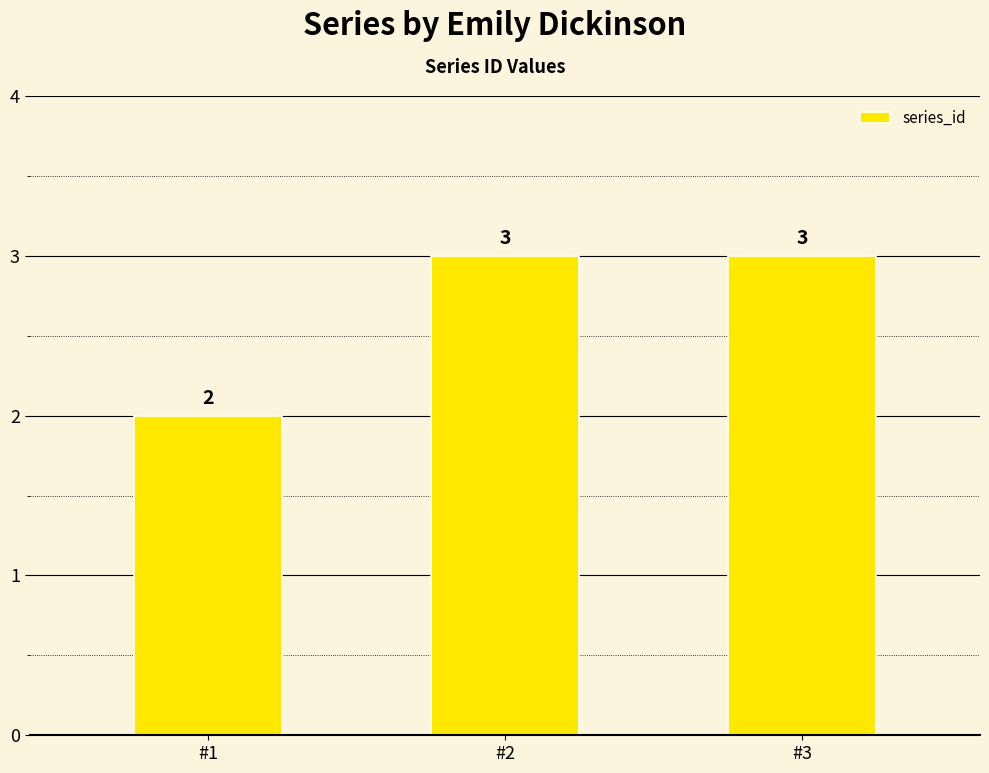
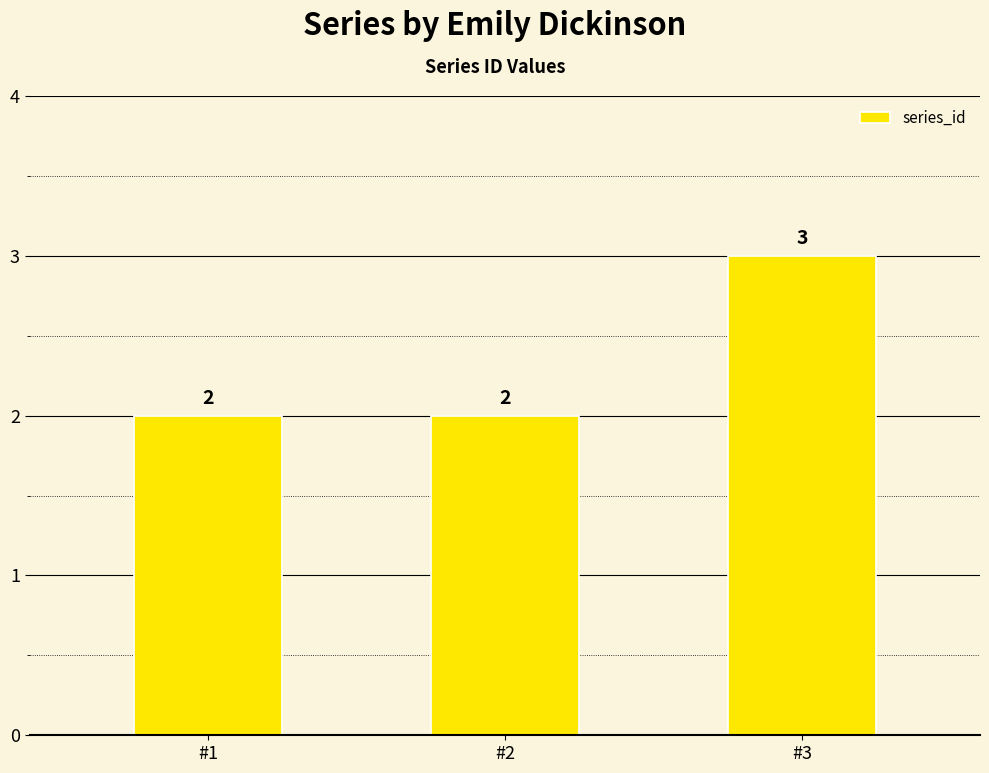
  {
    "#1": 2,
-   "#2": 3,
+   "#2": 2,
    "#3": 3
  }
